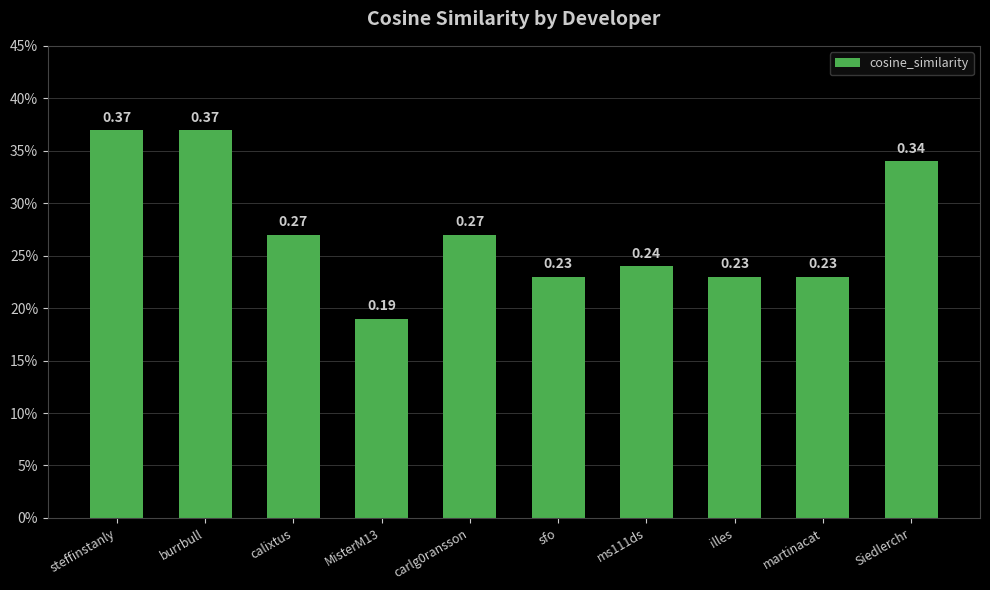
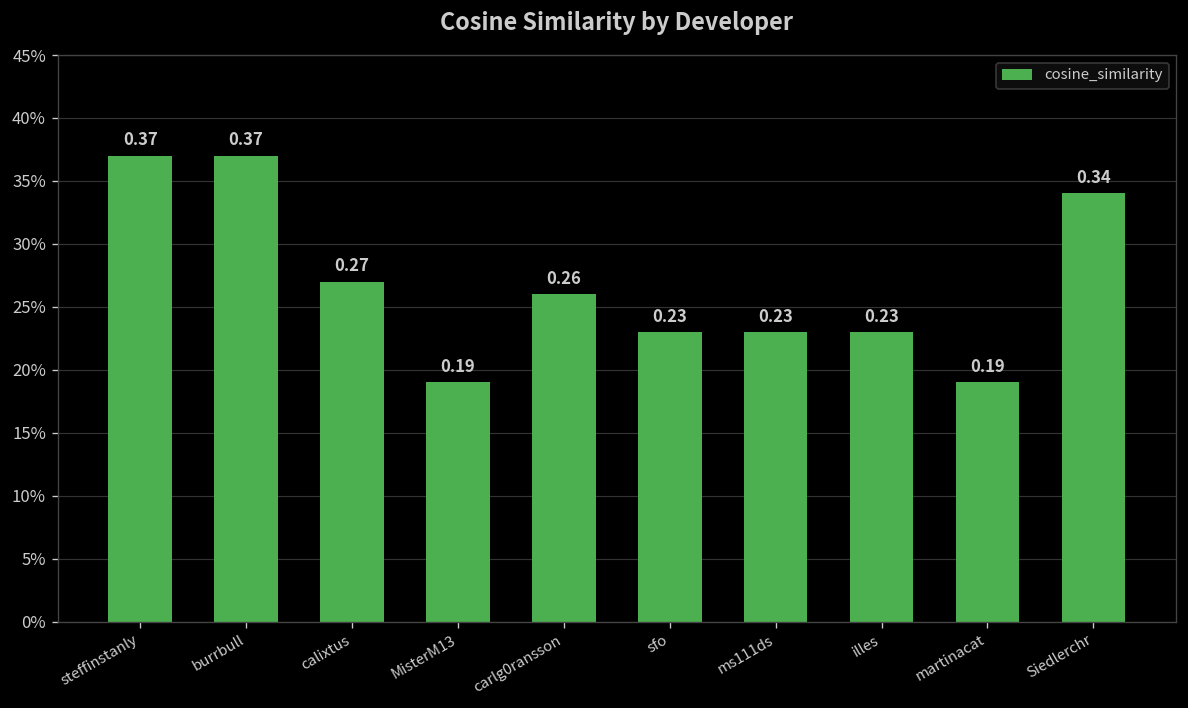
  {
    "steffinstanly": 0.37,
    "burrbull": 0.37,
    "calixtus": 0.27,
    "MisterM13": 0.19,
-   "carlg0ransson": 0.27,
+   "carlg0ransson": 0.26,
    "sfo": 0.23,
-   "ms111ds": 0.24,
+   "ms111ds": 0.23,
    "illes": 0.23,
-   "martinacat": 0.23,
+   "martinacat": 0.19,
    "Siedlerchr": 0.34
  }
